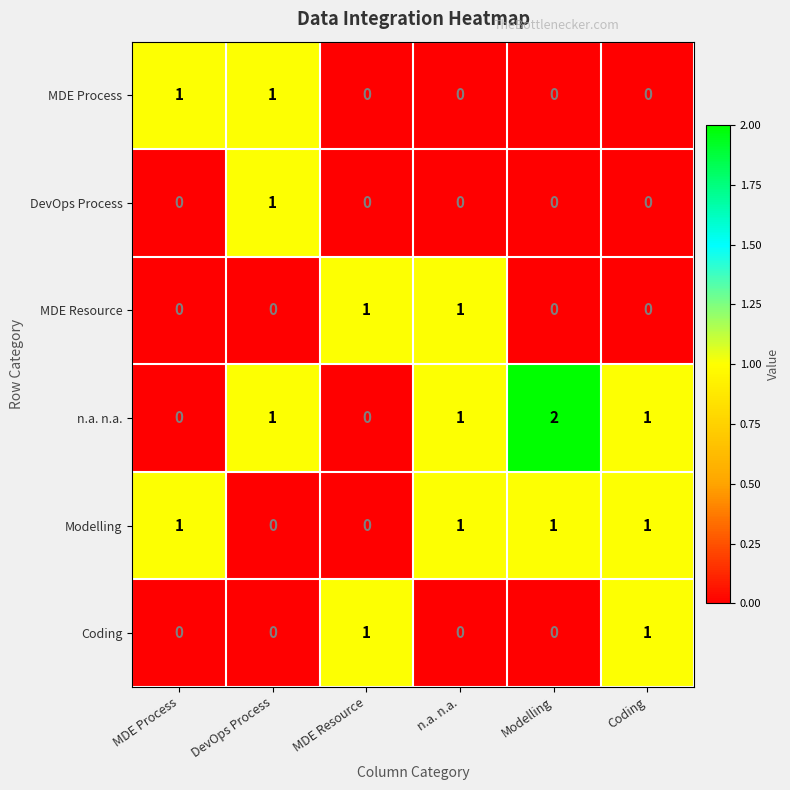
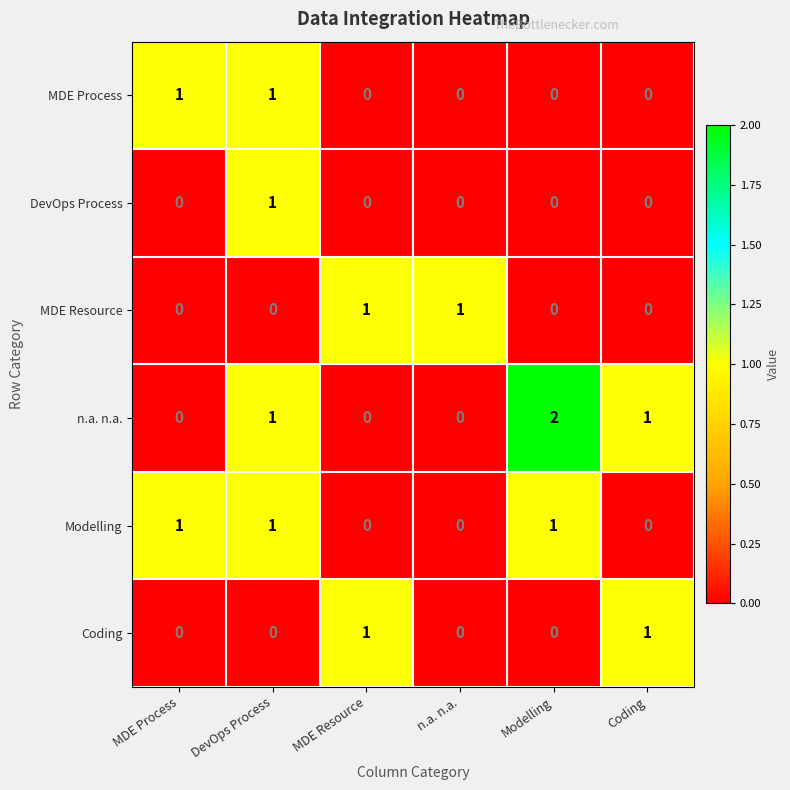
  {
    "MDE Process": {
      "MDE Process": 1,
      "DevOps Process": 1,
      "MDE Resource": 0,
      "n.a. n.a.": 0,
      "Modelling": 0,
      "Coding": 0
    },
    "DevOps Process": {
      "MDE Process": 0,
      "DevOps Process": 1,
      "MDE Resource": 0,
      "n.a. n.a.": 0,
      "Modelling": 0,
      "Coding": 0
    },
    "MDE Resource": {
      "MDE Process": 0,
      "DevOps Process": 0,
      "MDE Resource": 1,
      "n.a. n.a.": 1,
      "Modelling": 0,
      "Coding": 0
    },
    "n.a. n.a.": {
      "MDE Process": 0,
      "DevOps Process": 1,
      "MDE Resource": 0,
-     "n.a. n.a.": 1,
+     "n.a. n.a.": 0,
      "Modelling": 2,
      "Coding": 1
    },
    "Modelling": {
      "MDE Process": 1,
-     "DevOps Process": 0,
+     "DevOps Process": 1,
      "MDE Resource": 0,
-     "n.a. n.a.": 1,
+     "n.a. n.a.": 0,
      "Modelling": 1,
-     "Coding": 1
+     "Coding": 0
    },
    "Coding": {
      "MDE Process": 0,
      "DevOps Process": 0,
      "MDE Resource": 1,
      "n.a. n.a.": 0,
      "Modelling": 0,
      "Coding": 1
    }
  }
